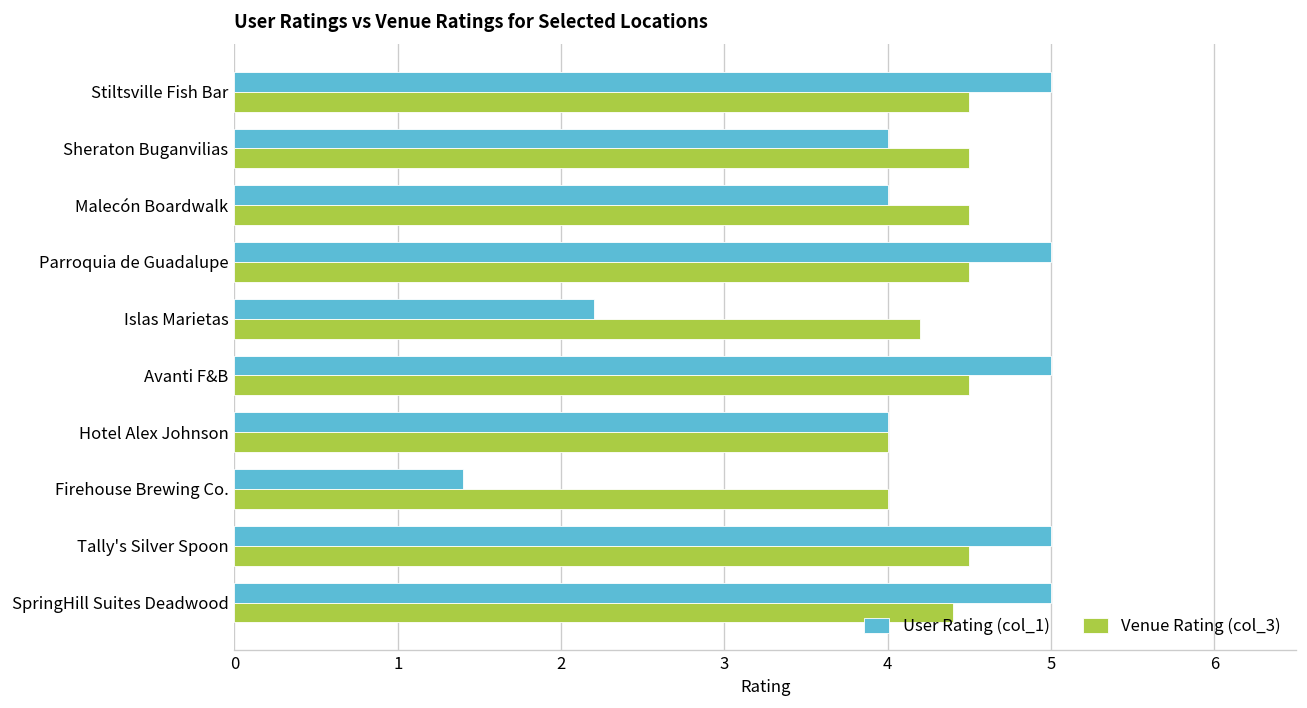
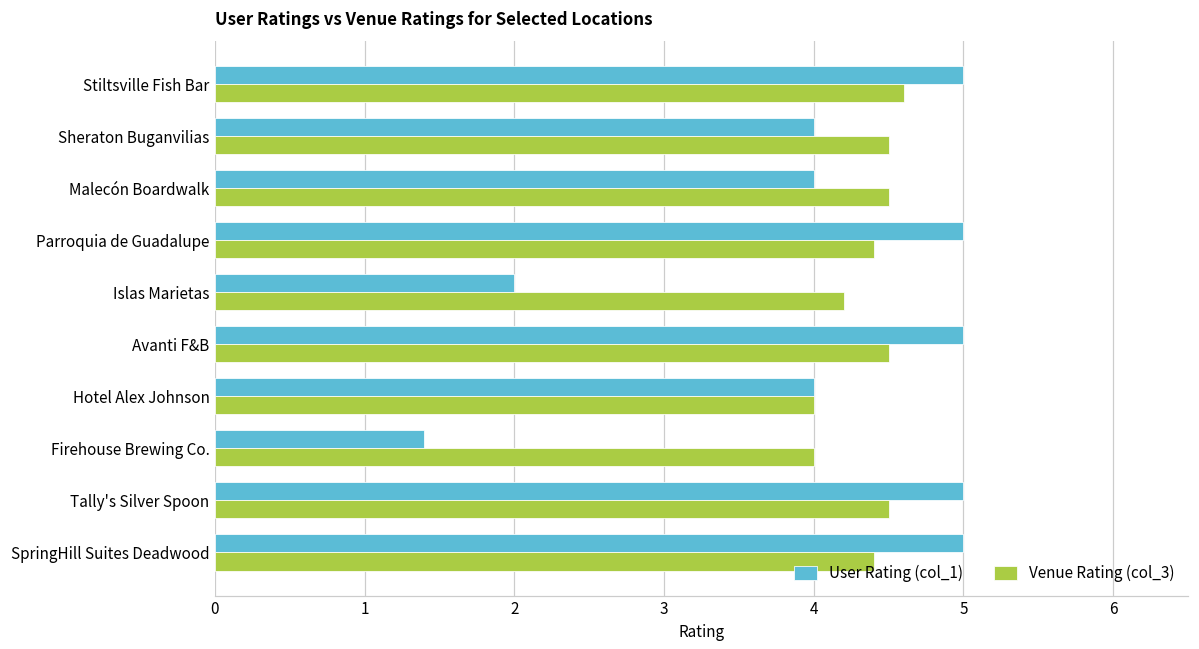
  {
    "User Rating (col_1)": {
      "Stiltsville Fish Bar": 5.0,
      "Sheraton Buganvilias": 4.0,
      "Malecón Boardwalk": 4.0,
      "Parroquia de Guadalupe": 5.0,
-     "Islas Marietas": 2.2,
+     "Islas Marietas": 2.0,
      "Avanti F&B": 5.0,
      "Hotel Alex Johnson": 4.0,
      "Firehouse Brewing Co.": 1.4,
      "Tally's Silver Spoon": 5.0,
      "SpringHill Suites Deadwood": 5.0
    },
    "Venue Rating (col_3)": {
-     "Stiltsville Fish Bar": 4.5,
+     "Stiltsville Fish Bar": 4.6,
      "Sheraton Buganvilias": 4.5,
      "Malecón Boardwalk": 4.5,
-     "Parroquia de Guadalupe": 4.5,
+     "Parroquia de Guadalupe": 4.4,
      "Islas Marietas": 4.2,
      "Avanti F&B": 4.5,
      "Hotel Alex Johnson": 4.0,
      "Firehouse Brewing Co.": 4.0,
      "Tally's Silver Spoon": 4.5,
      "SpringHill Suites Deadwood": 4.4
    }
  }
